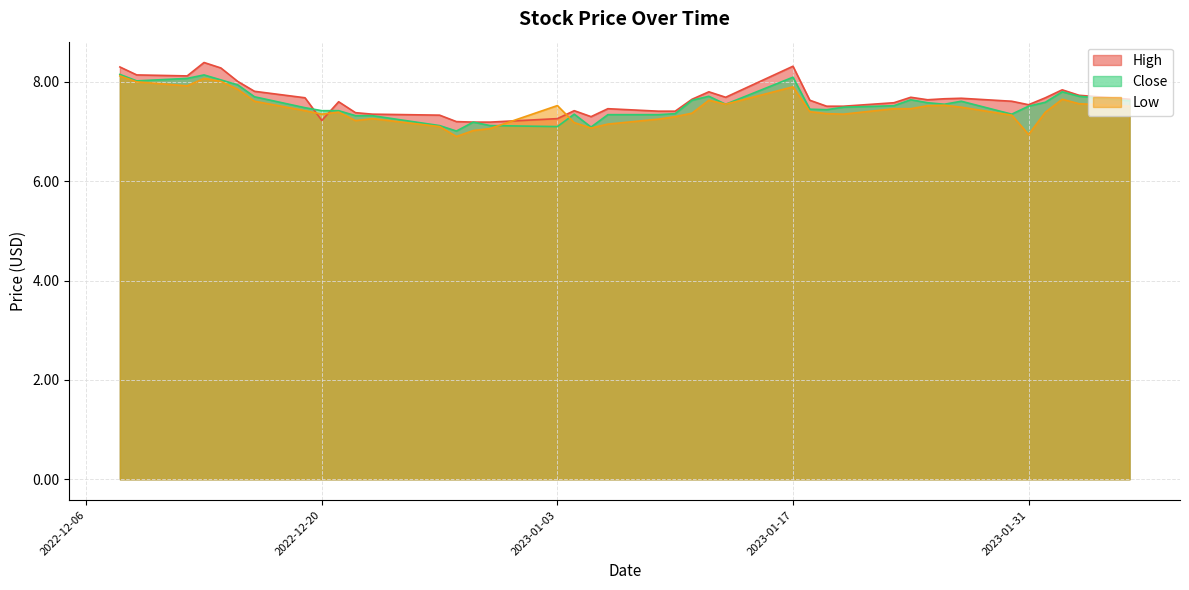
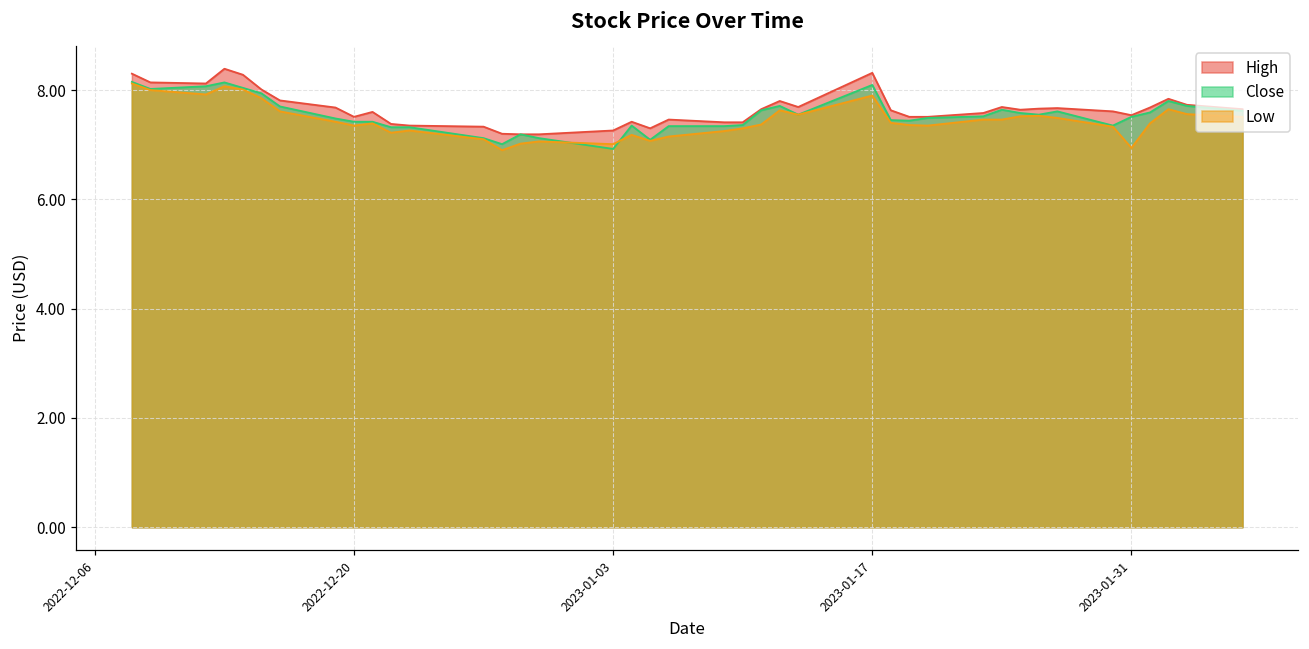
  {
    "High": {
-     "2022-12-20": 7.2,
+     "2022-12-20": 7.5,
      "2023-01-03": 7.3,
      "2023-01-17": 8.3
    },
    "Close": {
      "2022-12-20": 7.4,
-     "2023-01-03": 7.1,
+     "2023-01-03": 6.9,
      "2023-01-17": 8.1
    },
    "Low": {
      "2022-12-20": 7.3,
-     "2023-01-03": 7.5,
+     "2023-01-03": 7.0,
      "2023-01-17": 7.9,
      "2023-01-31": 6.9
    }
  }
